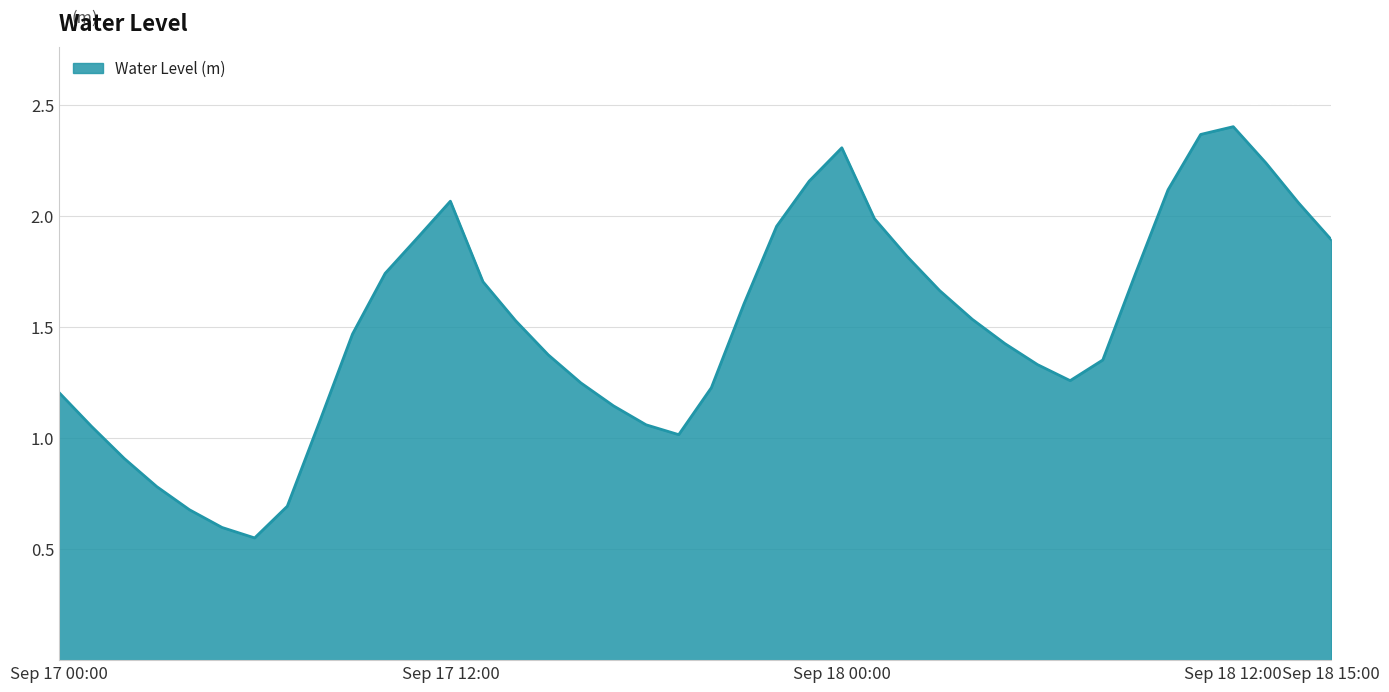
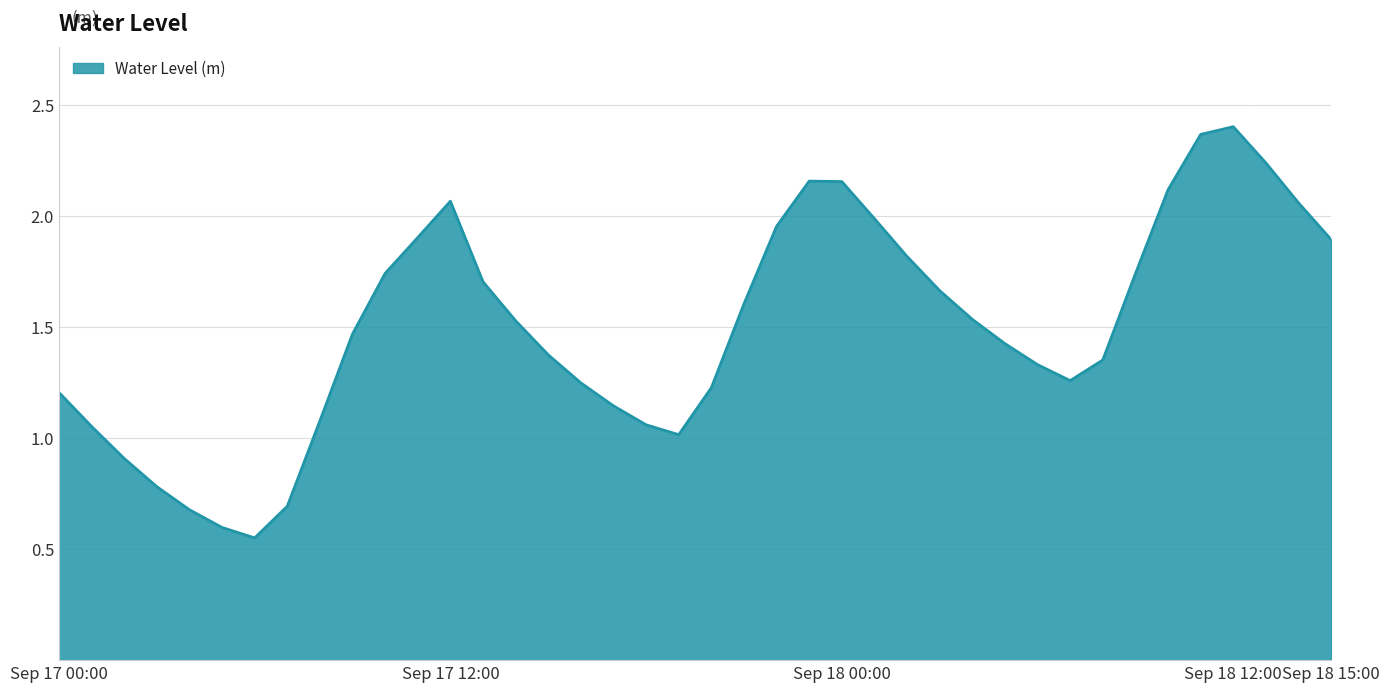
  {
    "Sep 17 00:00": 1.21,
    "Sep 17 12:00": 2.07,
-   "Sep 18 00:00": 2.31,
+   "Sep 18 00:00": 2.15,
    "Sep 18 12:00": 2.40,
    "Sep 18 15:00": 1.89
  }
